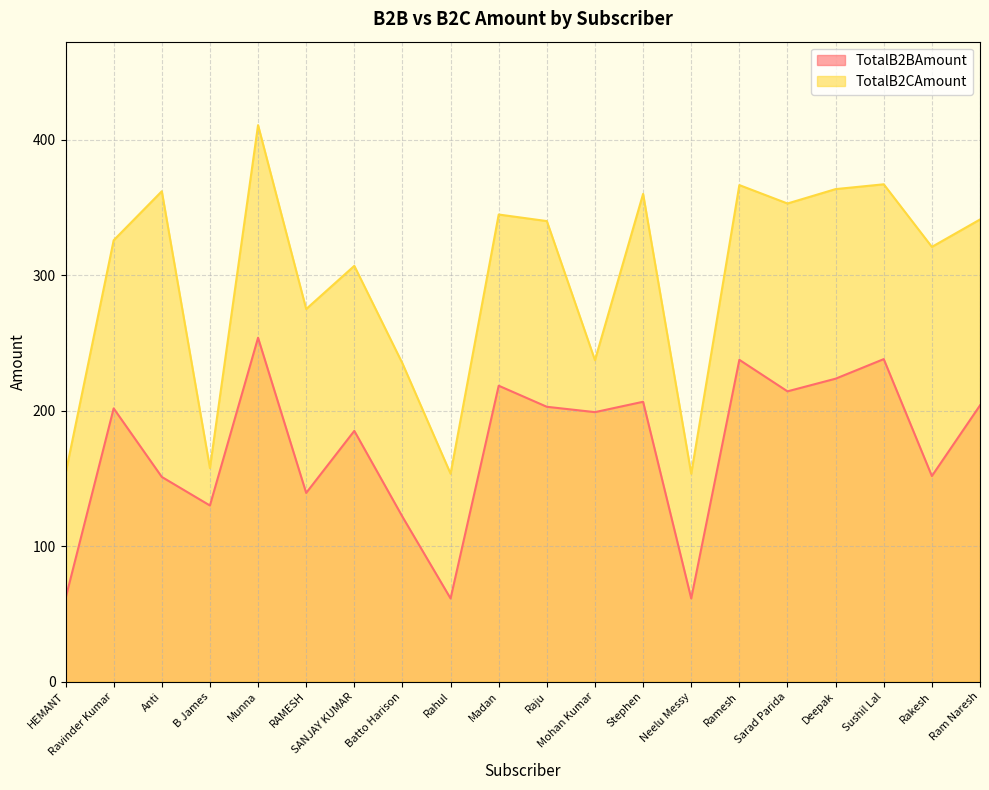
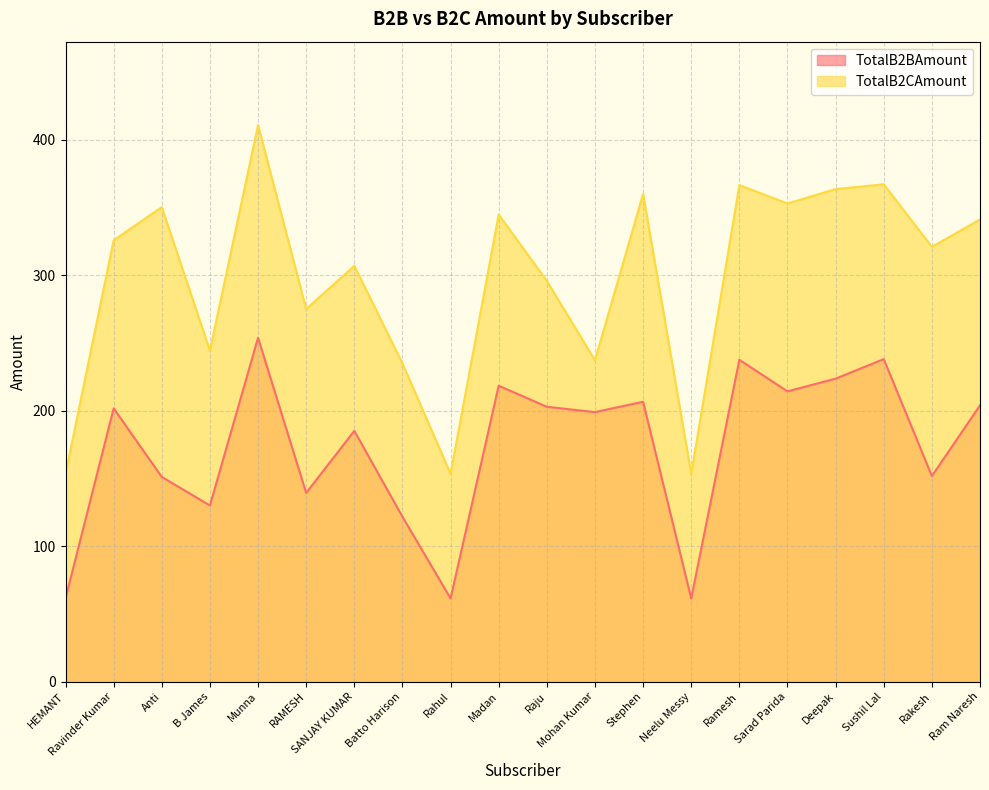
  {
    "TotalB2BAmount": {
      "HEMANT": 61,
      "Ravinder Kumar": 202,
      "Anti": 151,
      "B James": 130,
      "Munna": 254,
      "RAMESH": 139,
      "SANJAY KUMAR": 185,
      "Batto Harison": 122,
      "Rahul": 61,
      "Madan": 218,
      "Raju": 203,
      "Mohan Kumar": 199,
      "Stephen": 207,
      "Neelu Messy": 61,
      "Ramesh": 237,
      "Sarad Parida": 214,
      "Deepak": 224,
      "Sushil Lal": 238,
      "Rakesh": 152,
      "Ram Naresh": 204
    },
    "TotalB2CAmount": {
      "HEMANT": 153,
      "Ravinder Kumar": 326,
-     "Anti": 362,
-     "B James": 158,
+     "Anti": 350,
+     "B James": 244,
      "Munna": 411,
      "RAMESH": 275,
      "SANJAY KUMAR": 307,
      "Batto Harison": 235,
      "Rahul": 153,
      "Madan": 345,
-     "Raju": 340,
+     "Raju": 296,
      "Mohan Kumar": 237,
      "Stephen": 360,
      "Neelu Messy": 153,
      "Ramesh": 366,
      "Sarad Parida": 353,
      "Deepak": 363,
      "Sushil Lal": 367,
      "Rakesh": 321,
      "Ram Naresh": 341
    }
  }
